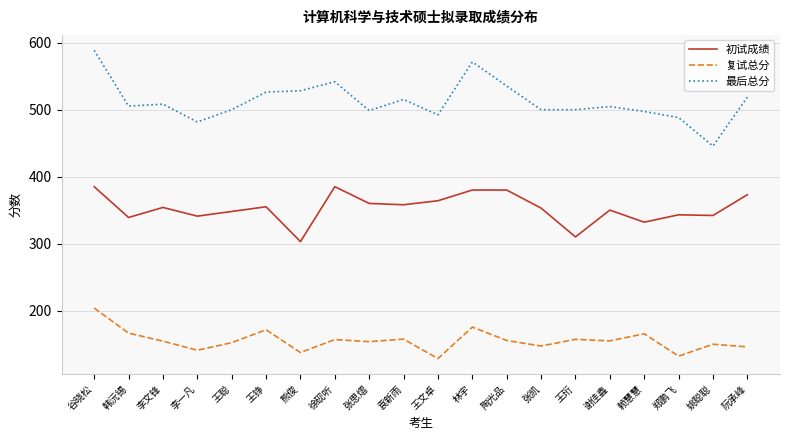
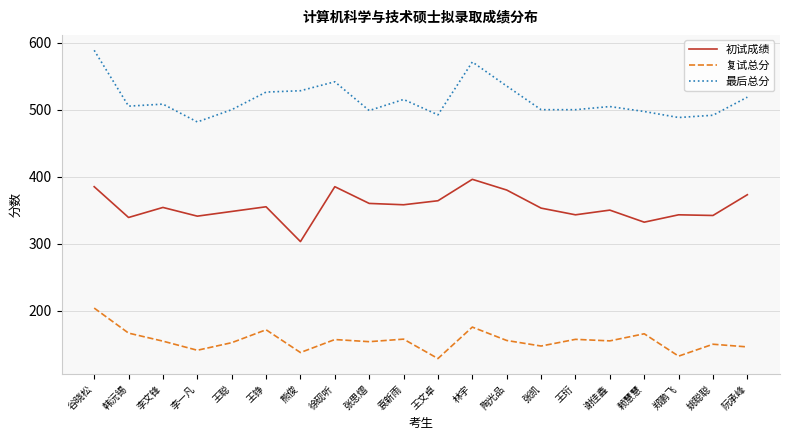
  {
    "初试成绩": {
      "谷晓松": 390,
      "韩沅锡": 340,
      "李文锋": 350,
      "李一凡": 340,
      "王聪": 350,
      "王铮": 360,
      "熊俊": 300,
      "徐砚听": 390,
      "张思熠": 360,
      "袁新雨": 360,
      "王文卓": 360,
-     "林宇": 380,
+     "林宇": 400,
      "陶光品": 380,
      "张凯": 350,
-     "王珩": 310,
+     "王珩": 340,
      "谢佳鑫": 350,
      "赖慧慧": 330,
      "郑鹏飞": 340,
      "姚聪聪": 340,
      "阮承峰": 370
    },
    "复试总分": {
      "谷晓松": 200,
      "韩沅锡": 170,
      "李文锋": 150,
      "李一凡": 140,
      "王聪": 150,
      "王铮": 170,
      "熊俊": 140,
      "徐砚听": 160,
      "张思熠": 150,
      "袁新雨": 160,
      "王文卓": 130,
      "林宇": 180,
      "陶光品": 160,
      "张凯": 150,
      "王珩": 160,
      "谢佳鑫": 150,
      "赖慧慧": 170,
      "郑鹏飞": 130,
      "姚聪聪": 150,
      "阮承峰": 150
    },
    "最后总分": {
      "谷晓松": 590,
      "韩沅锡": 510,
      "李文锋": 510,
      "李一凡": 480,
      "王聪": 500,
      "王铮": 530,
      "熊俊": 530,
      "徐砚听": 540,
      "张思熠": 500,
      "袁新雨": 520,
      "王文卓": 490,
      "林宇": 570,
      "陶光品": 540,
      "张凯": 500,
      "王珩": 500,
      "谢佳鑫": 500,
      "赖慧慧": 500,
      "郑鹏飞": 490,
-     "姚聪聪": 450,
+     "姚聪聪": 490,
      "阮承峰": 520
    }
  }
